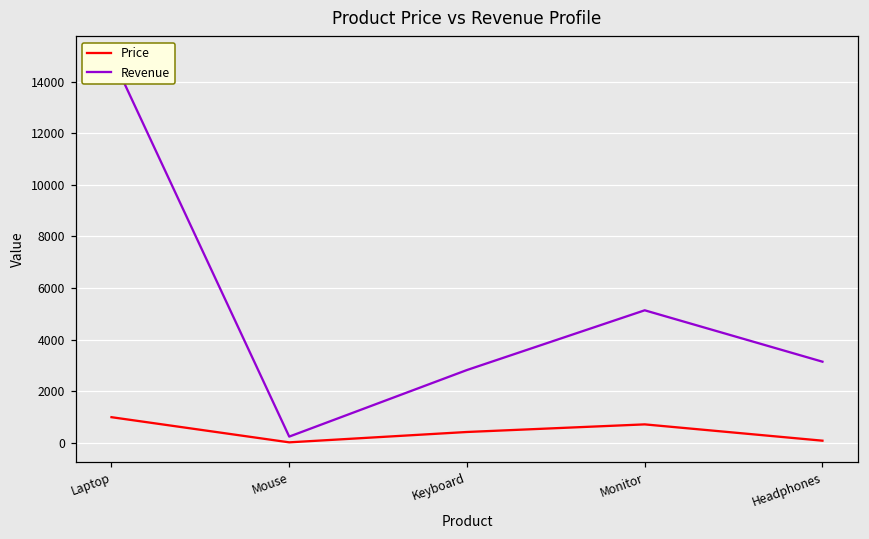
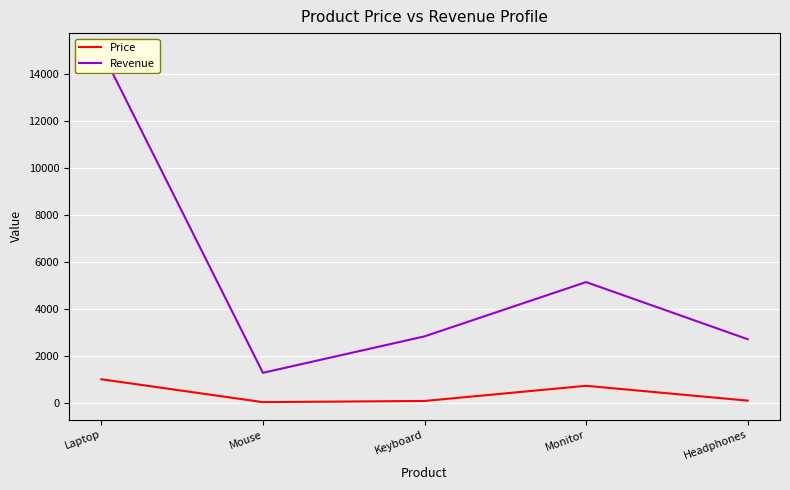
  {
    "Price": {
      "Laptop": 1000,
      "Mouse": 0,
-     "Keyboard": 400,
+     "Keyboard": 100,
      "Monitor": 700,
      "Headphones": 100
    },
    "Revenue": {
-     "Mouse": 200,
+     "Mouse": 1300,
      "Keyboard": 2800,
      "Monitor": 5100,
-     "Headphones": 3100
+     "Headphones": 2700
    }
  }
